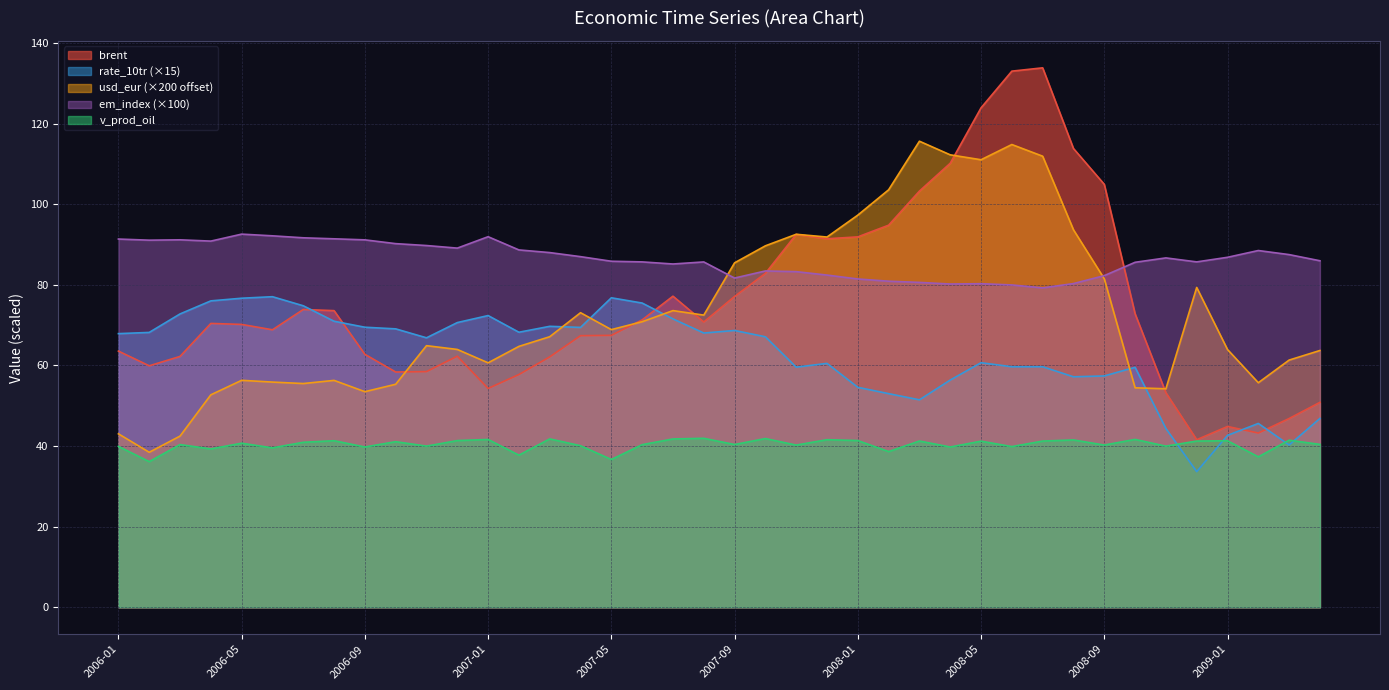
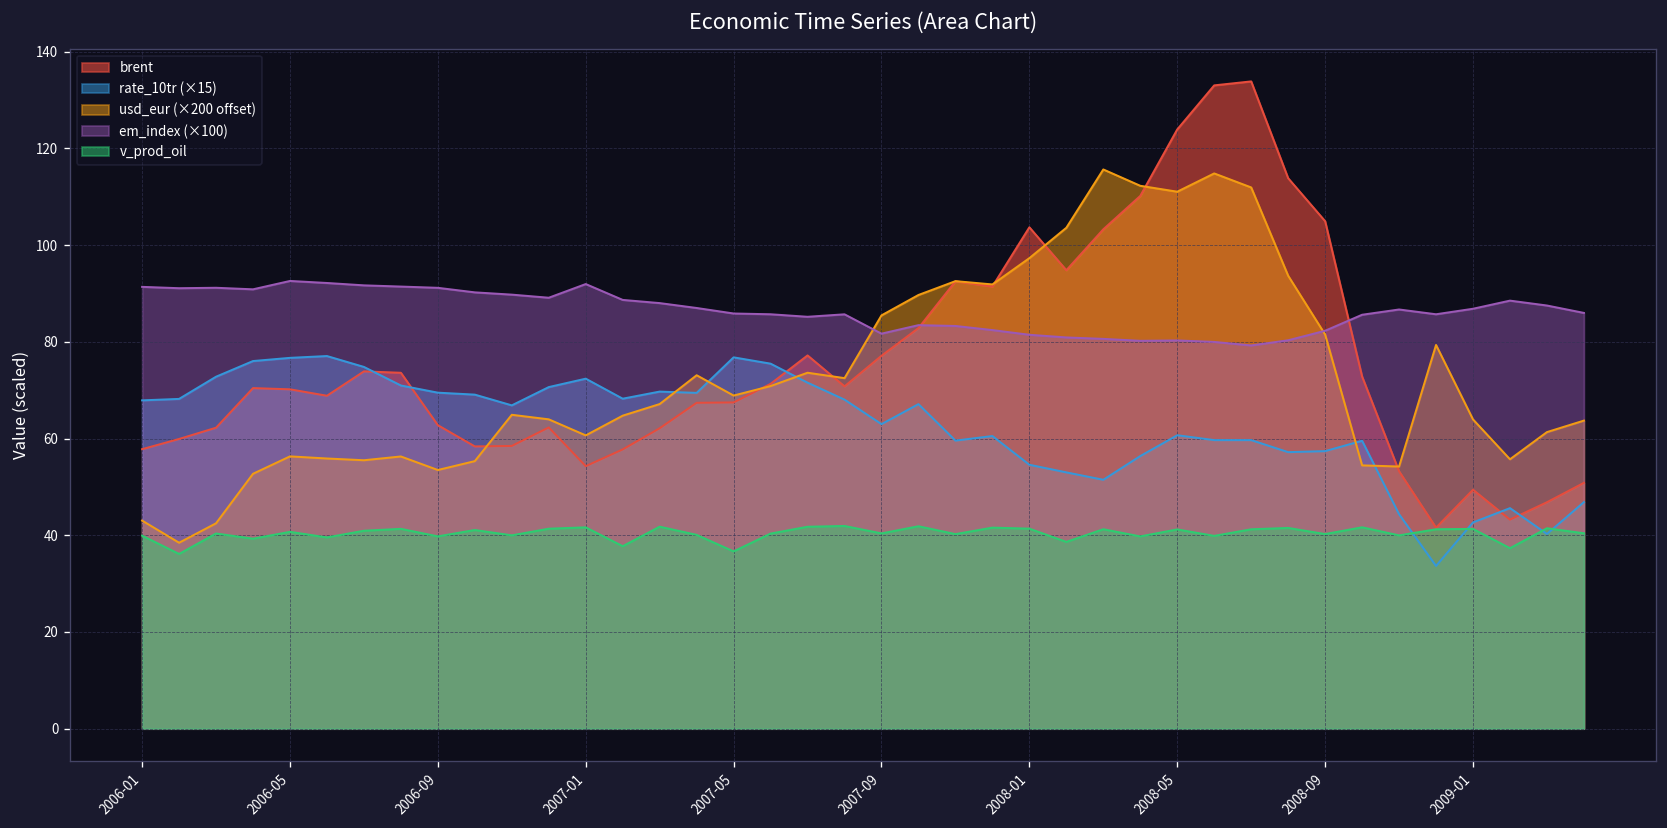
  {
    "brent": {
-     "2006-01": 64,
+     "2006-01": 58,
      "2006-05": 70,
      "2006-09": 63,
      "2007-01": 54,
      "2007-05": 67,
      "2007-09": 77,
-     "2008-01": 92,
+     "2008-01": 104,
      "2008-05": 124,
      "2008-09": 105,
-     "2009-01": 45
+     "2009-01": 49
    },
    "rate_10tr (×15)": {
      "2006-01": 68,
      "2006-05": 77,
      "2006-09": 69,
      "2007-01": 72,
      "2007-05": 77,
-     "2007-09": 69,
+     "2007-09": 63,
      "2008-01": 55,
      "2008-05": 61,
      "2008-09": 57,
      "2009-01": 43
    },
    "usd_eur (×200 offset)": {
      "2006-01": 43,
      "2006-05": 56,
      "2006-09": 54,
      "2007-01": 61,
      "2007-05": 69,
      "2007-09": 85,
      "2008-01": 97,
      "2008-05": 111,
      "2008-09": 82,
      "2009-01": 64
    },
    "em_index (×100)": {
      "2006-01": 91,
      "2006-05": 93,
      "2006-09": 91,
      "2007-01": 92,
      "2007-05": 86,
      "2007-09": 82,
      "2008-01": 81,
      "2008-05": 80,
      "2008-09": 82,
      "2009-01": 87
    },
    "v_prod_oil": {
      "2006-01": 40,
      "2006-05": 41,
      "2006-09": 40,
      "2007-01": 42,
      "2007-05": 37,
      "2007-09": 40,
      "2008-01": 41,
      "2008-05": 41,
      "2008-09": 40,
      "2009-01": 41
    }
  }
